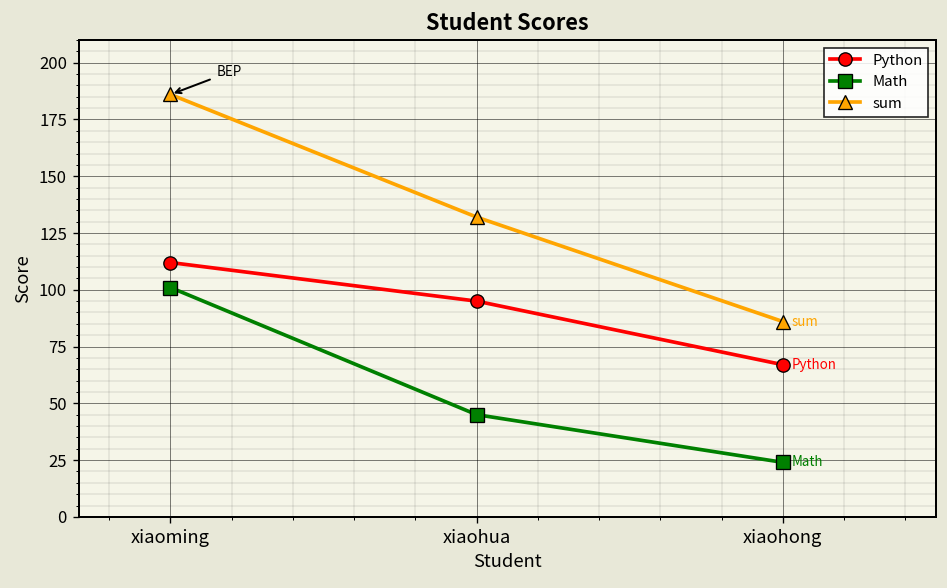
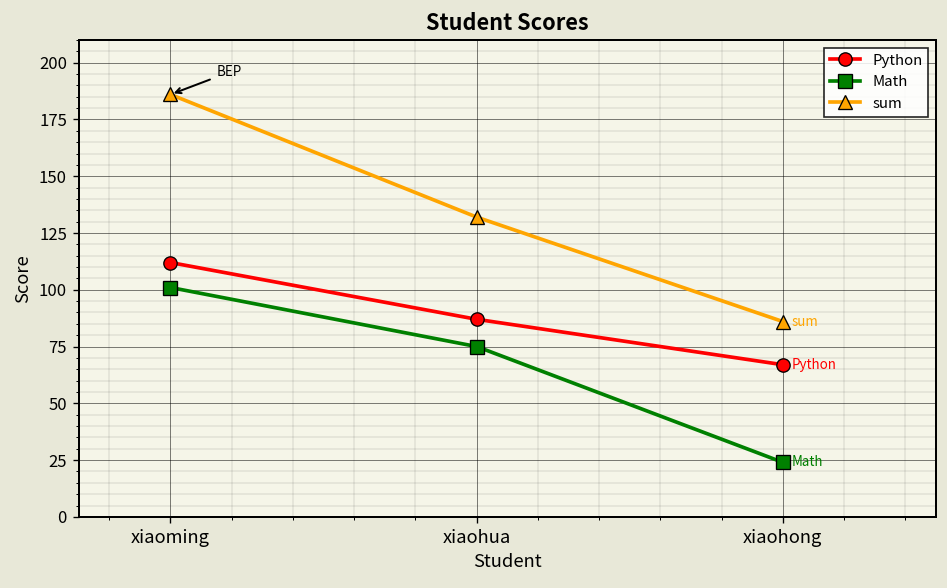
  {
    "Python": {
      "xiaoming": 112,
-     "xiaohua": 95,
+     "xiaohua": 87,
      "xiaohong": 67
    },
    "Math": {
      "xiaoming": 101,
-     "xiaohua": 45,
+     "xiaohua": 75,
      "xiaohong": 24
    },
    "sum": {
      "xiaoming": 186,
      "xiaohua": 132,
      "xiaohong": 86
    }
  }
